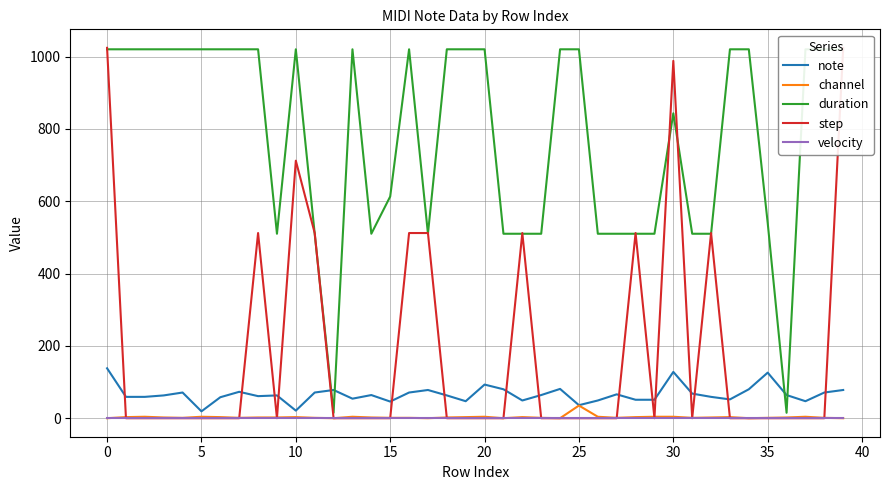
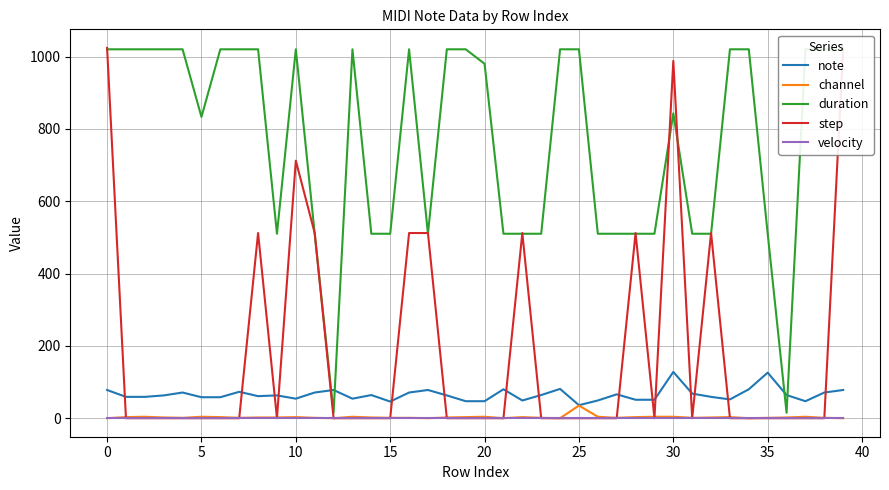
  {
    "note": {
-     "0": 140,
-     "5": 20,
-     "10": 20,
+     "0": 80,
+     "5": 60,
+     "10": 50,
      "15": 50,
-     "20": 90,
+     "20": 50,
      "30": 130,
      "35": 130
    },
    "duration": {
-     "5": 1020,
+     "5": 830,
      "10": 1020,
-     "15": 610,
-     "20": 1020,
+     "15": 510,
+     "20": 980,
      "25": 1020,
      "30": 840,
-     "35": 540
+     "35": 510
    },
    "step": {
      "10": 710,
      "30": 990
    }
  }
